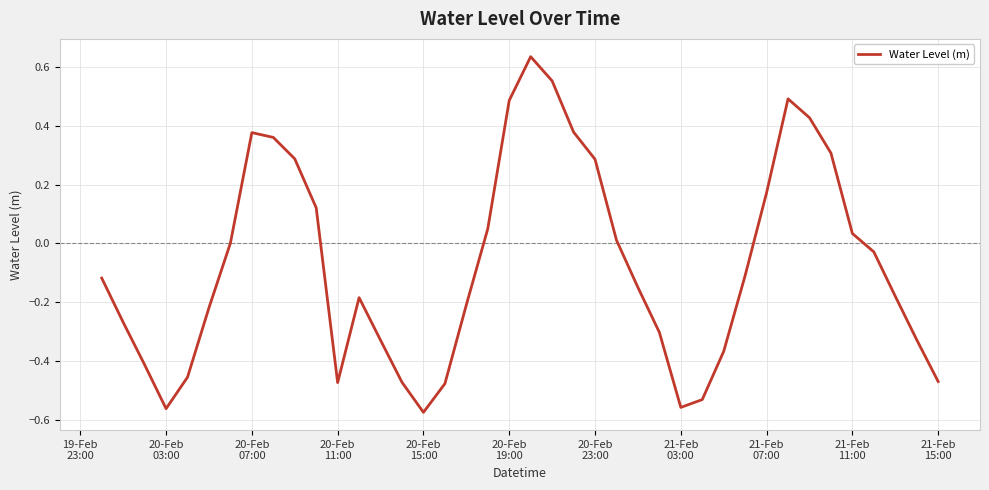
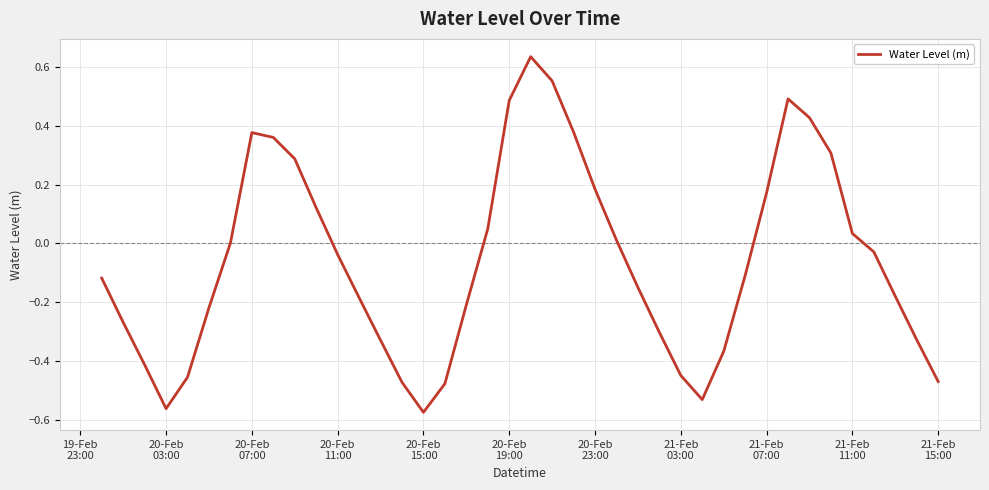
  {
    "20-Feb 03:00": -0.56,
    "20-Feb 07:00": 0.38,
-   "20-Feb 11:00": -0.47,
+   "20-Feb 11:00": -0.04,
    "20-Feb 15:00": -0.57,
    "20-Feb 19:00": 0.49,
-   "20-Feb 23:00": 0.29,
-   "21-Feb 03:00": -0.56,
+   "20-Feb 23:00": 0.18,
+   "21-Feb 03:00": -0.45,
    "21-Feb 07:00": 0.17,
    "21-Feb 11:00": 0.03,
    "21-Feb 15:00": -0.47
  }
